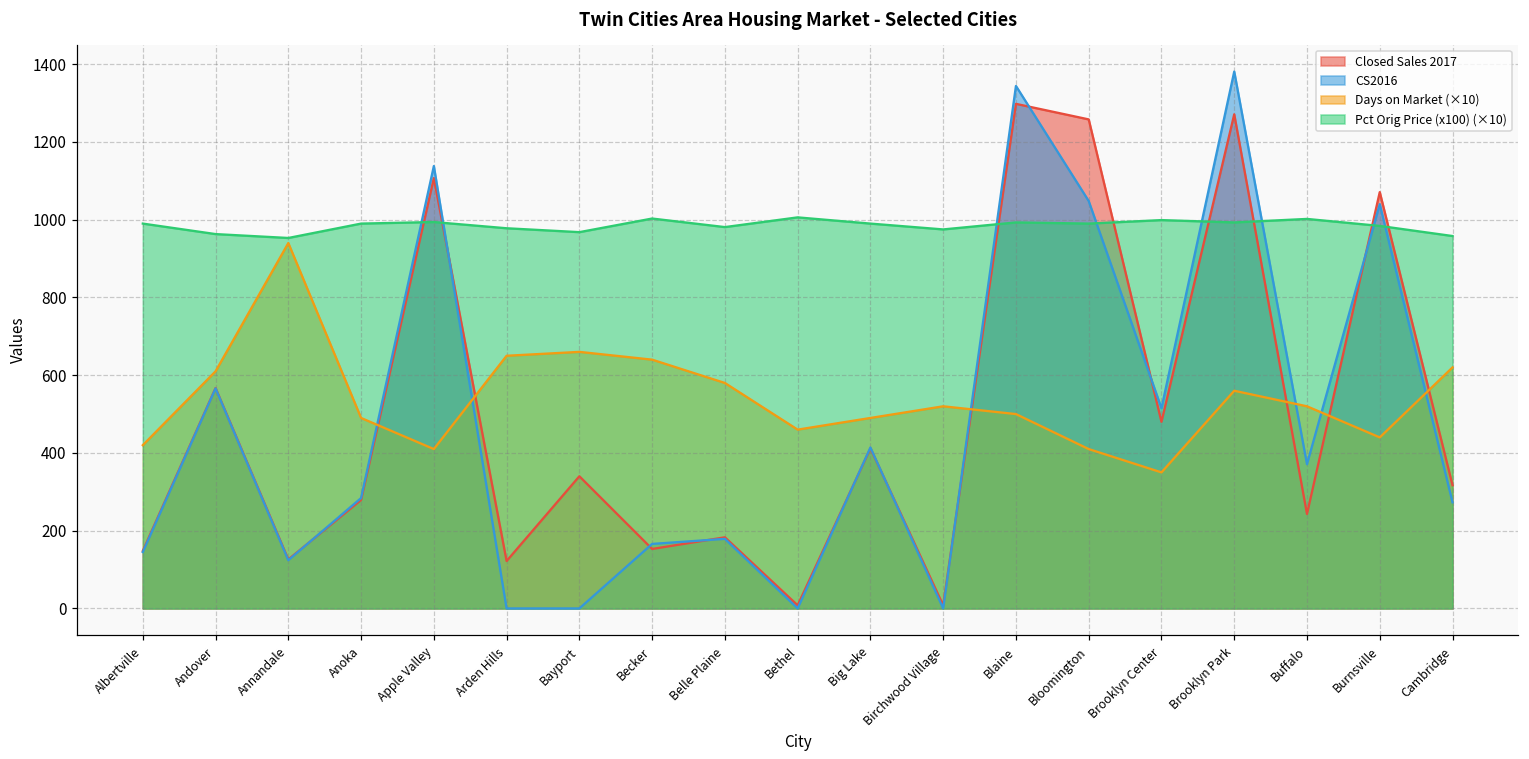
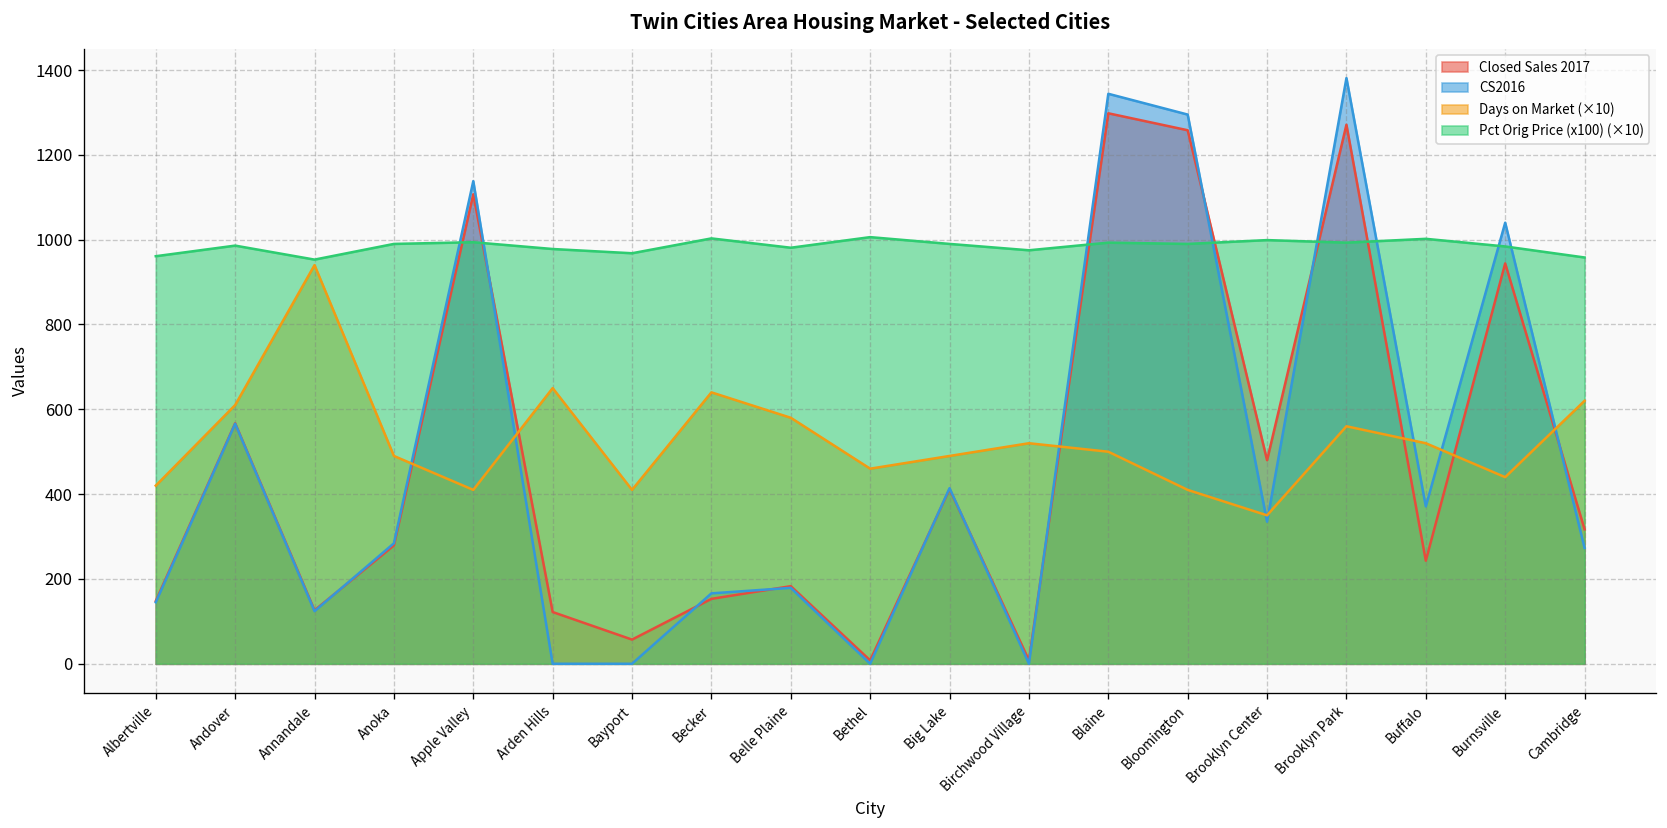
  {
    "Closed Sales 2017": {
      "Apple Valley": 1110,
      "Arden Hills": 120,
-     "Bayport": 340,
+     "Bayport": 60,
      "Becker": 150,
      "Bethel": 10,
      "Birchwood Village": 10,
      "Blaine": 1300,
      "Bloomington": 1260,
      "Brooklyn Center": 480,
      "Brooklyn Park": 1270,
      "Buffalo": 240,
-     "Burnsville": 1070,
+     "Burnsville": 940,
      "Cambridge": 320
    },
    "CS2016": {
      "Apple Valley": 1140,
      "Arden Hills": 0,
      "Bayport": 0,
      "Becker": 170,
      "Bethel": 0,
      "Birchwood Village": 0,
      "Blaine": 1340,
-     "Bloomington": 1050,
-     "Brooklyn Center": 520,
+     "Bloomington": 1300,
+     "Brooklyn Center": 340,
      "Brooklyn Park": 1380,
      "Buffalo": 370,
      "Burnsville": 1040,
      "Cambridge": 270
    },
    "Days on Market (×10)": {
      "Albertville": 420,
      "Andover": 610,
      "Annandale": 940,
      "Anoka": 490,
      "Apple Valley": 410,
      "Arden Hills": 650,
-     "Bayport": 660,
+     "Bayport": 410,
      "Becker": 640,
      "Belle Plaine": 580,
      "Bethel": 460,
      "Big Lake": 490,
      "Birchwood Village": 520,
      "Blaine": 500,
      "Bloomington": 410,
      "Brooklyn Center": 350,
      "Brooklyn Park": 560,
      "Buffalo": 520,
      "Burnsville": 440,
      "Cambridge": 620
    },
    "Pct Orig Price (x100) (×10)": {
-     "Albertville": 990,
-     "Andover": 960,
+     "Albertville": 960,
+     "Andover": 990,
      "Annandale": 950,
      "Anoka": 990,
      "Apple Valley": 990,
      "Arden Hills": 980,
      "Bayport": 970,
      "Becker": 1000,
      "Belle Plaine": 980,
      "Bethel": 1010,
      "Big Lake": 990,
      "Birchwood Village": 980,
      "Blaine": 990,
      "Bloomington": 990,
      "Brooklyn Center": 1000,
      "Brooklyn Park": 990,
      "Buffalo": 1000,
      "Burnsville": 980,
      "Cambridge": 960
    }
  }
